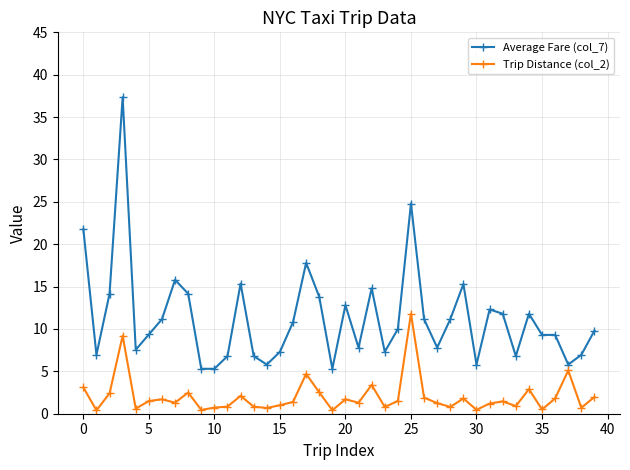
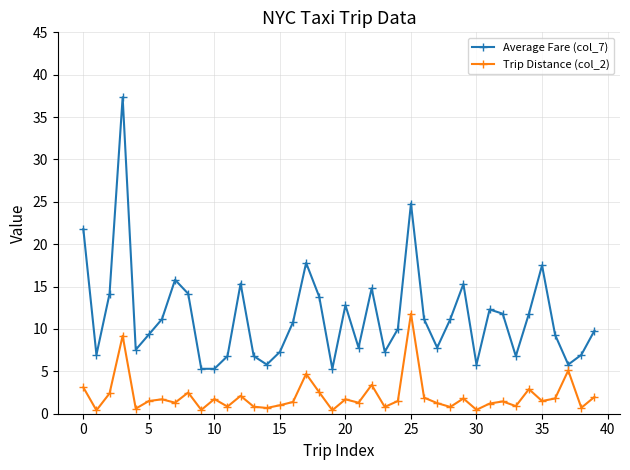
  {
    "Average Fare (col_7)": {
      "0": 22,
      "5": 9,
      "10": 5,
      "15": 7,
      "20": 13,
      "25": 25,
      "30": 6,
-     "35": 9
+     "35": 18
    },
    "Trip Distance (col_2)": {
      "0": 3,
      "5": 2,
-     "10": 1,
+     "10": 2,
      "15": 1,
      "20": 2,
      "25": 12,
      "30": 0,
-     "35": 1
+     "35": 2
    }
  }
